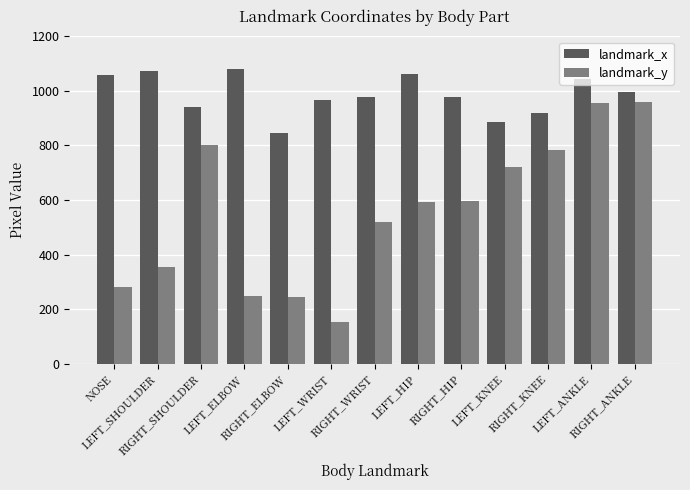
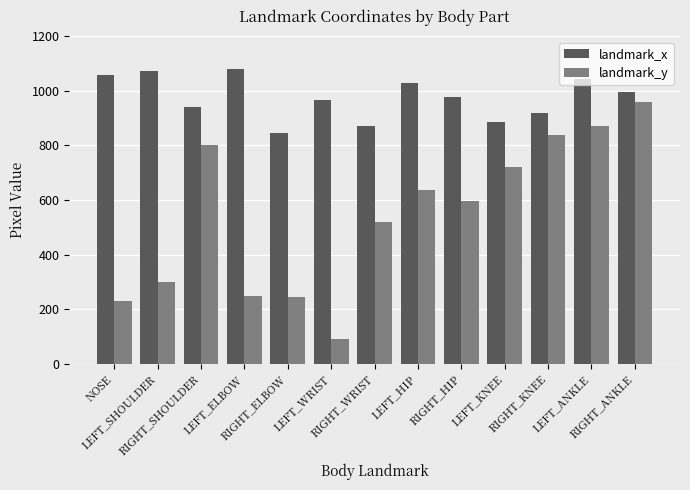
  {
    "landmark_x": {
      "NOSE": 1060,
      "LEFT_SHOULDER": 1070,
      "RIGHT_SHOULDER": 940,
      "LEFT_ELBOW": 1080,
      "RIGHT_ELBOW": 850,
      "LEFT_WRIST": 970,
-     "RIGHT_WRIST": 980,
-     "LEFT_HIP": 1060,
+     "RIGHT_WRIST": 870,
+     "LEFT_HIP": 1030,
      "RIGHT_HIP": 980,
      "LEFT_KNEE": 880,
      "RIGHT_KNEE": 920,
      "RIGHT_ANKLE": 1000
    },
    "landmark_y": {
-     "NOSE": 280,
-     "LEFT_SHOULDER": 350,
+     "NOSE": 230,
+     "LEFT_SHOULDER": 300,
      "RIGHT_SHOULDER": 800,
      "LEFT_ELBOW": 250,
      "RIGHT_ELBOW": 240,
-     "LEFT_WRIST": 150,
+     "LEFT_WRIST": 90,
      "RIGHT_WRIST": 520,
-     "LEFT_HIP": 590,
+     "LEFT_HIP": 640,
      "RIGHT_HIP": 600,
      "LEFT_KNEE": 720,
-     "RIGHT_KNEE": 780,
-     "LEFT_ANKLE": 950,
+     "RIGHT_KNEE": 840,
+     "LEFT_ANKLE": 870,
      "RIGHT_ANKLE": 960
    }
  }
